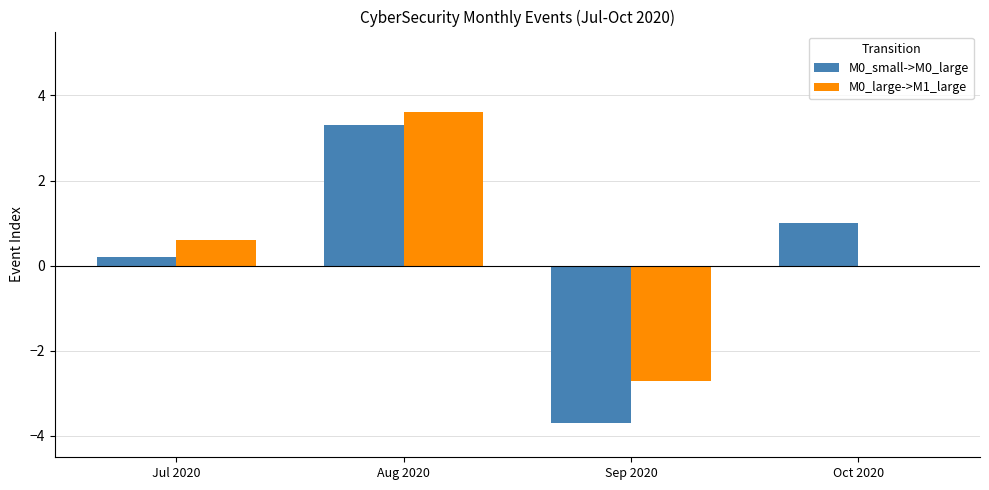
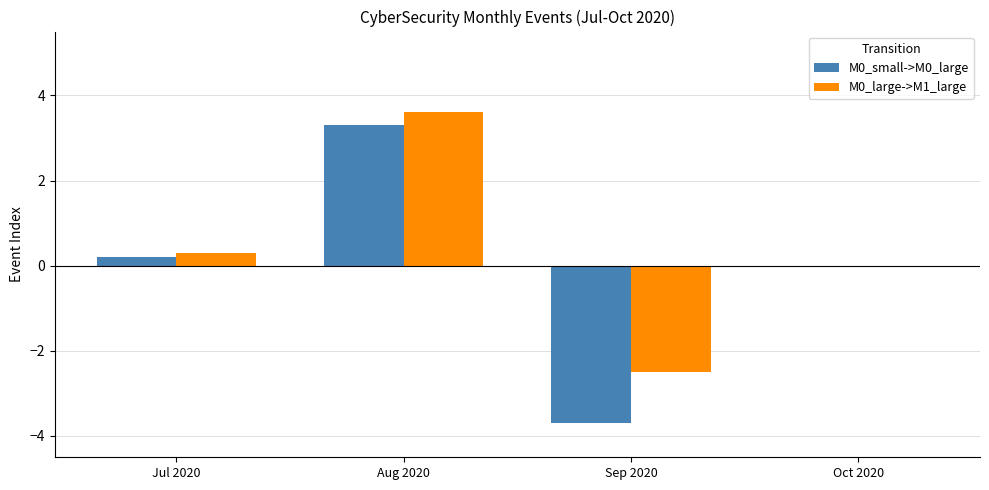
  {
    "M0_small->M0_large": {
      "Jul 2020": 0.2,
      "Aug 2020": 3.3,
      "Sep 2020": -3.7,
-     "Oct 2020": 1
+     "Oct 2020": 0
    },
    "M0_large->M1_large": {
-     "Jul 2020": 0.6,
+     "Jul 2020": 0.3,
      "Aug 2020": 3.6,
-     "Sep 2020": -2.7,
+     "Sep 2020": -2.5,
      "Oct 2020": 0.0
    }
  }
